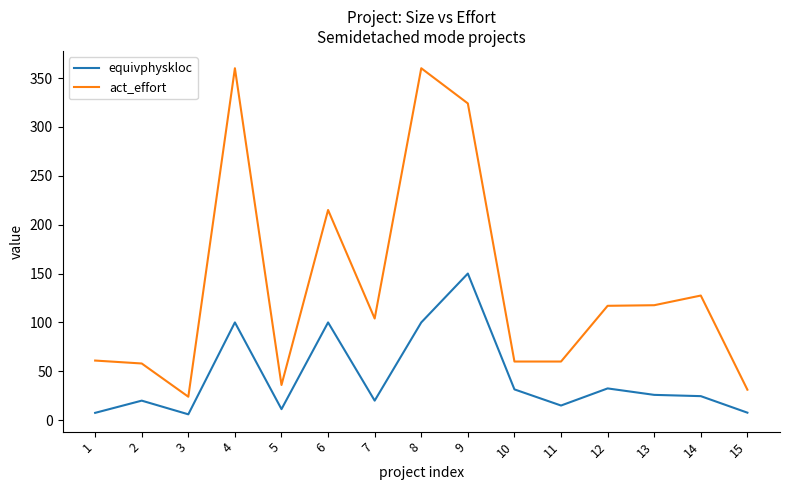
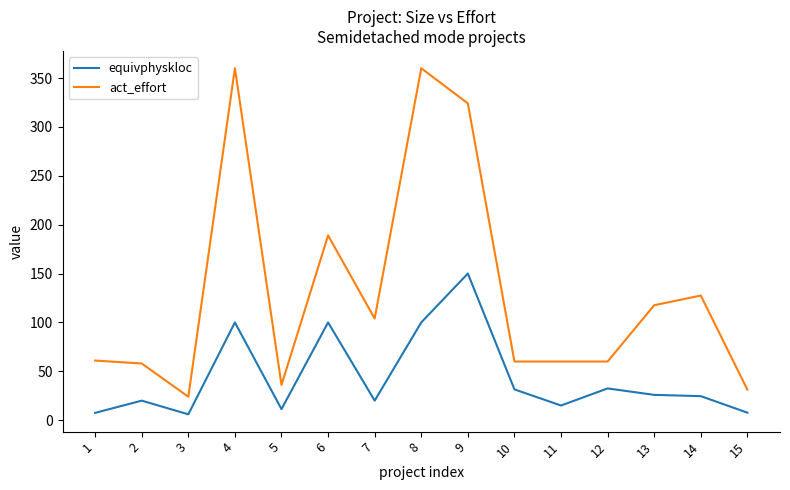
  {
    "equivphyskloc": {
      "1": 10,
      "2": 20,
      "3": 10,
      "4": 100,
      "5": 10,
      "6": 100,
      "7": 20,
      "8": 100,
      "9": 150,
      "10": 30,
      "11": 20,
      "12": 30,
      "13": 30,
      "14": 20,
      "15": 10
    },
    "act_effort": {
      "1": 60,
      "2": 60,
      "3": 20,
      "4": 360,
      "5": 40,
-     "6": 220,
+     "6": 190,
      "7": 100,
      "8": 360,
      "9": 320,
      "10": 60,
      "11": 60,
-     "12": 120,
+     "12": 60,
      "13": 120,
      "14": 130,
      "15": 30
    }
  }
